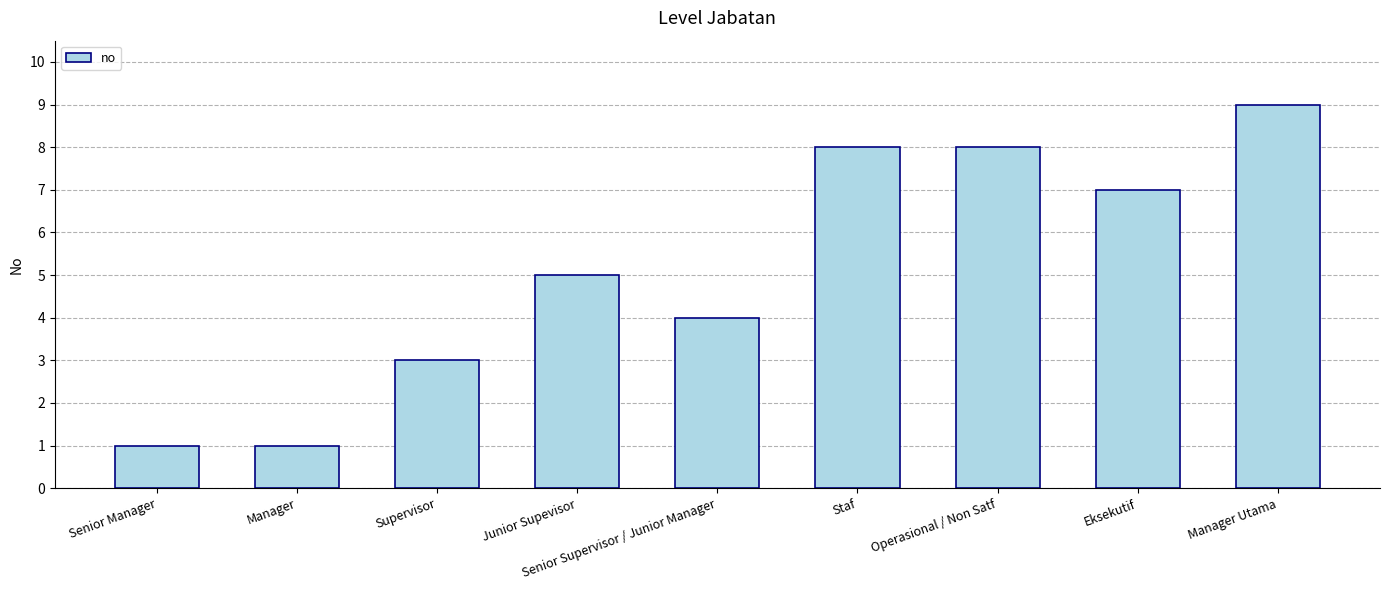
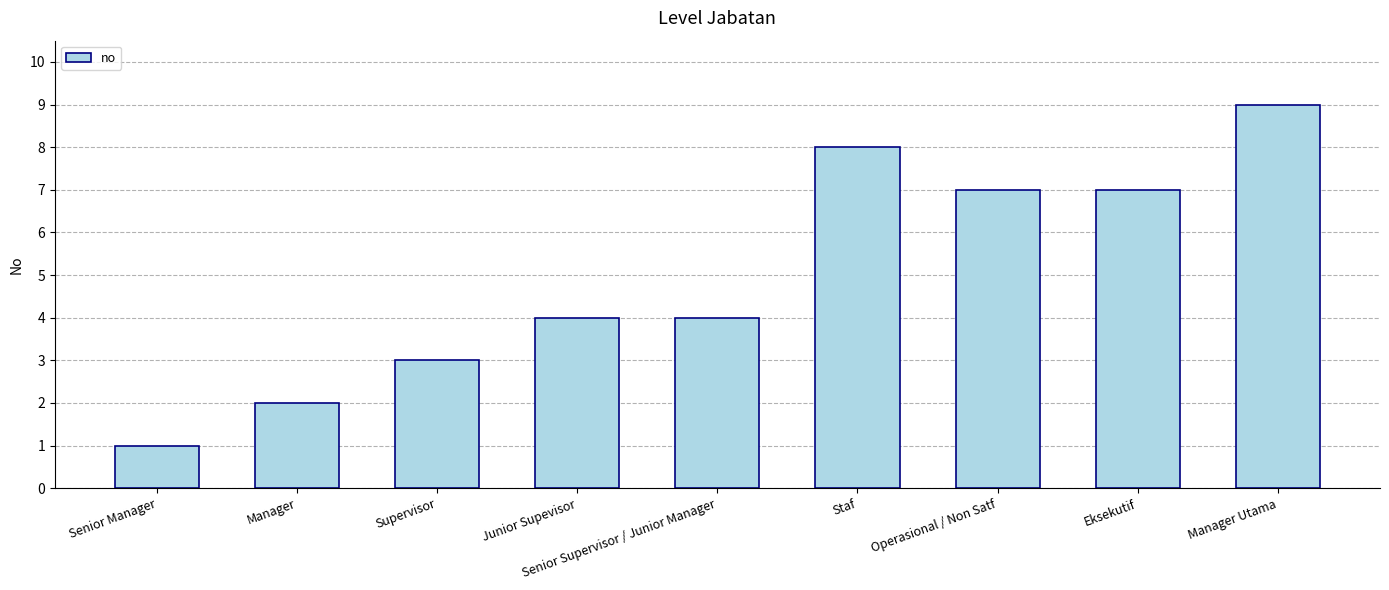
  {
    "Senior Manager": 1,
-   "Manager": 1,
+   "Manager": 2,
    "Supervisor": 3,
-   "Junior Supevisor": 5,
+   "Junior Supevisor": 4,
    "Senior Supervisor / Junior Manager": 4,
    "Staf": 8,
-   "Operasional / Non Satf": 8,
+   "Operasional / Non Satf": 7,
    "Eksekutif": 7,
    "Manager Utama": 9
  }
